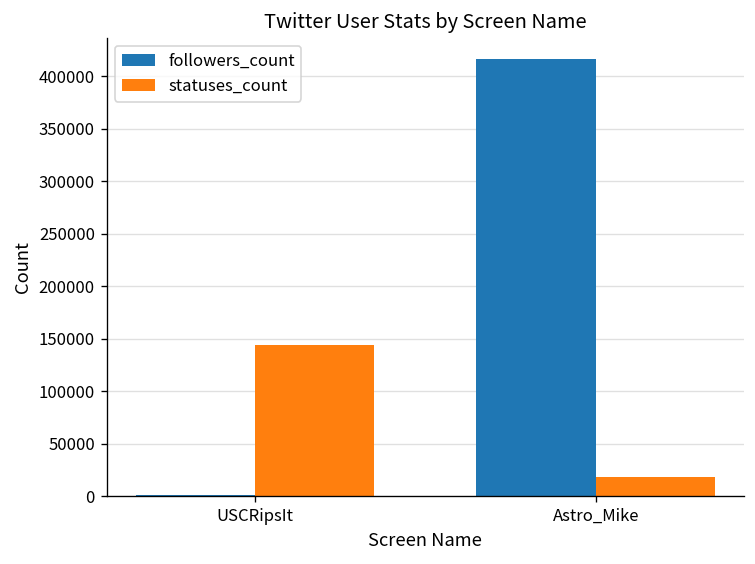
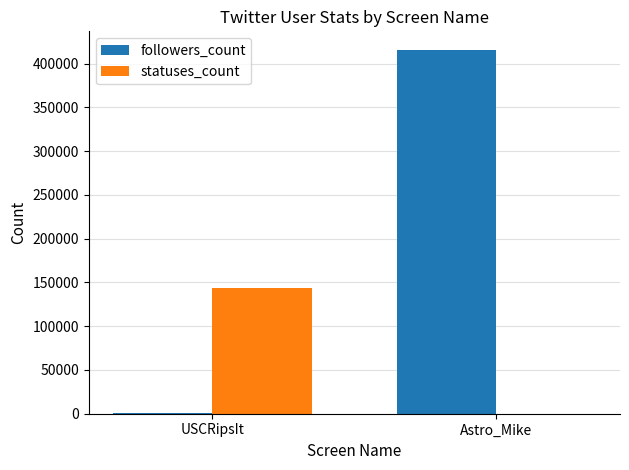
  {
    "followers_count": {
      "Astro_Mike": 420000
    },
    "statuses_count": {
      "USCRipsIt": 140000,
-     "Astro_Mike": 20000
+     "Astro_Mike": 0
    }
  }
